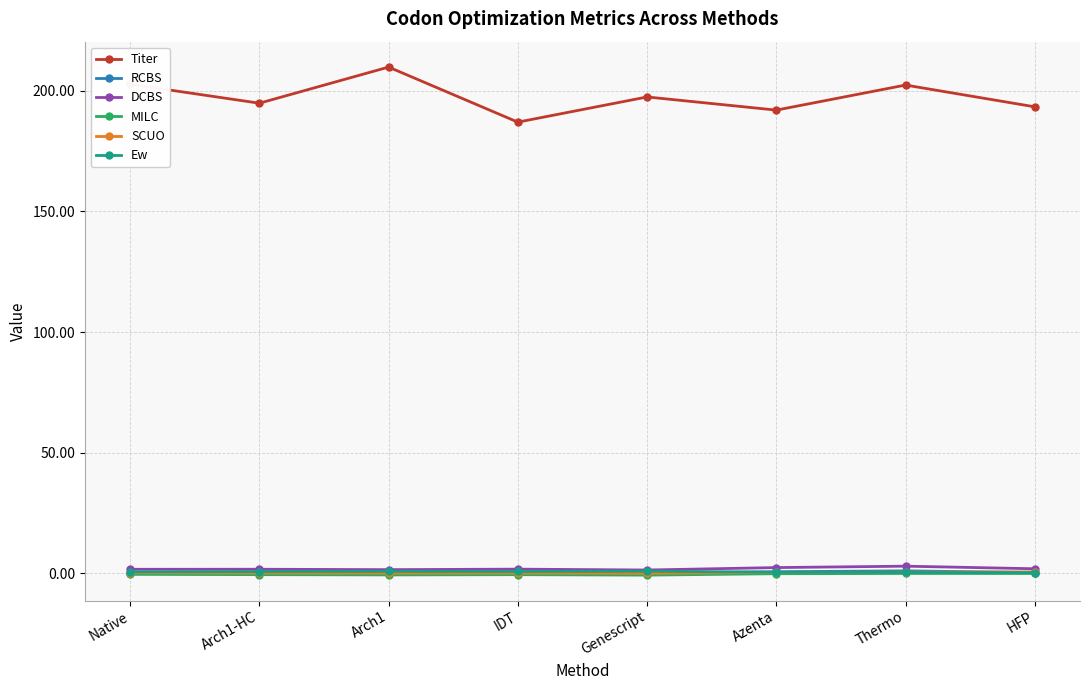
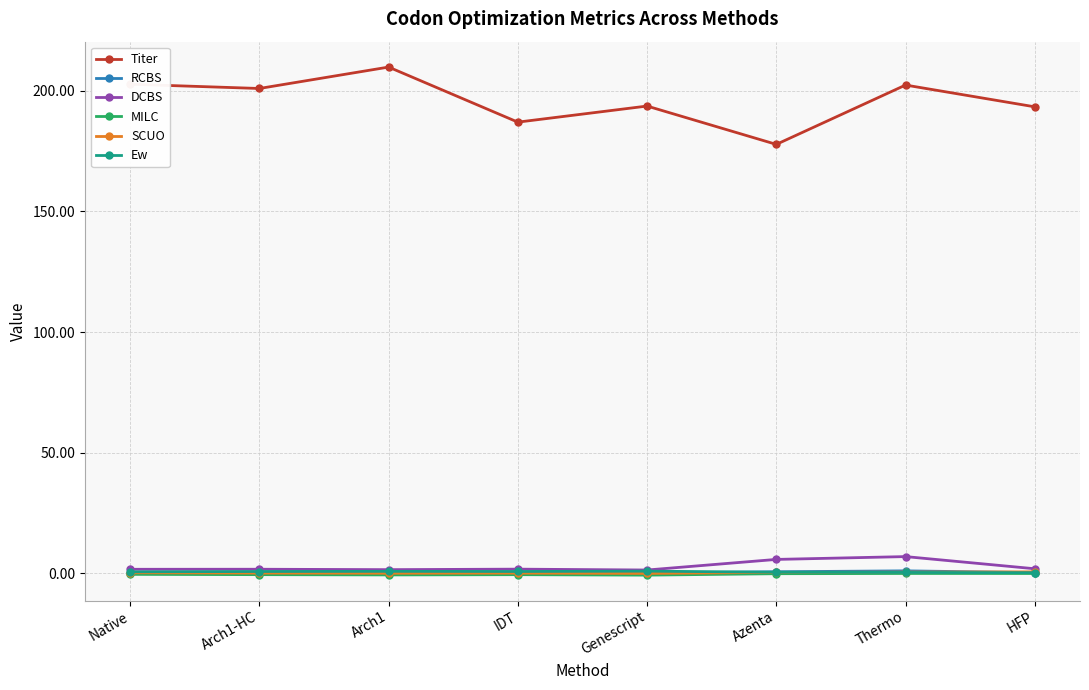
  {
    "Titer": {
-     "Arch1-HC": 195,
+     "Arch1-HC": 201,
      "Arch1": 210,
      "IDT": 187,
-     "Genescript": 197,
-     "Azenta": 192,
+     "Genescript": 194,
+     "Azenta": 178,
      "Thermo": 202,
      "HFP": 193
    },
    "DCBS": {
-     "Azenta": 2,
-     "Thermo": 3,
+     "Azenta": 6,
+     "Thermo": 7,
      "HFP": 2
    }
  }
